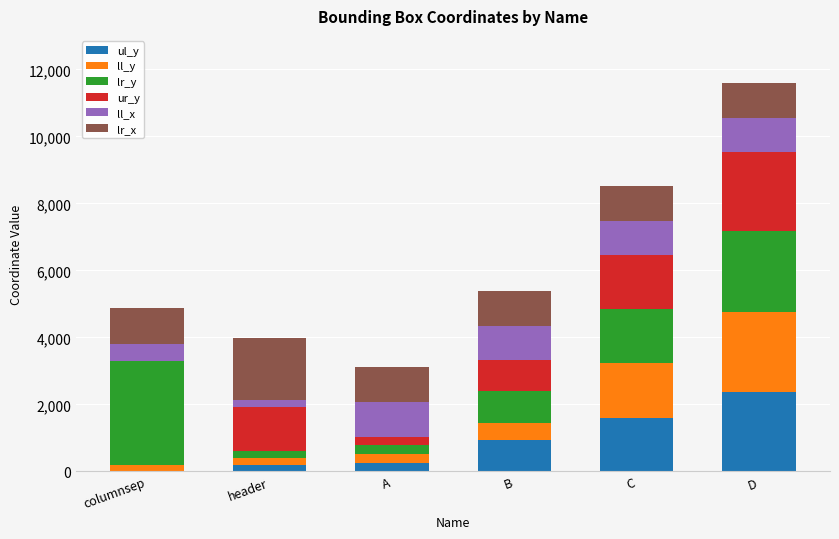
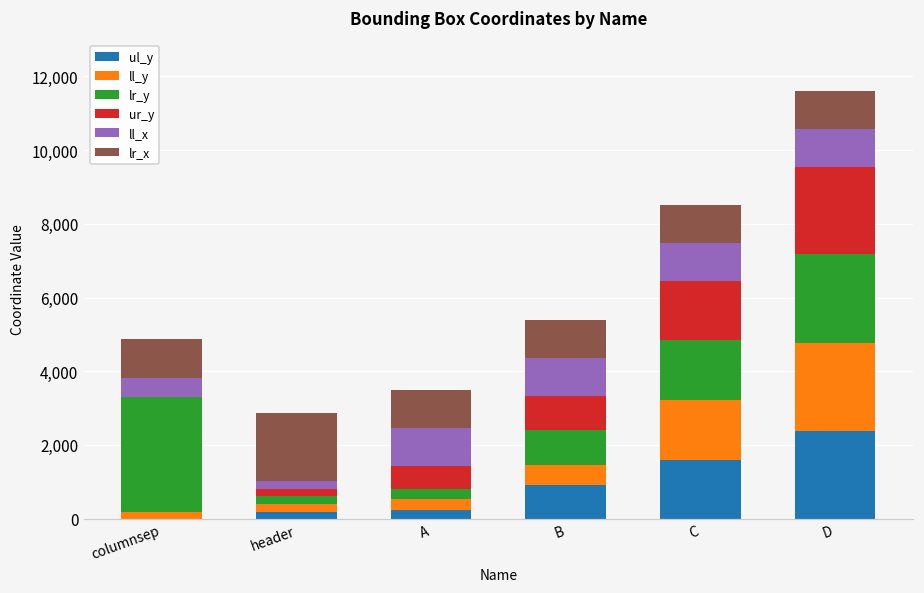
  {
    "ul_y": {
      "columnsep": "0",
      "header": "200",
      "A": "200",
      "B": "900",
      "C": "1,600",
      "D": "2,400"
    },
    "ll_y": {
      "columnsep": "200",
      "header": "200",
      "A": "300",
      "B": "500",
      "C": "1,600",
      "D": "2,400"
    },
    "lr_y": {
      "columnsep": "3,100",
      "header": "200",
      "A": "300",
      "B": "900",
      "C": "1,600",
      "D": "2,400"
    },
    "ur_y": {
      "columnsep": "0",
-     "header": "1,300",
-     "A": "200",
+     "header": "200",
+     "A": "600",
      "B": "900",
      "C": "1,600",
      "D": "2,400"
    },
    "ll_x": {
      "columnsep": "500",
      "header": "200",
      "A": "1,000",
      "B": "1,000",
      "C": "1,000",
      "D": "1,000"
    },
    "lr_x": {
      "columnsep": "1,100",
      "header": "1,900",
      "A": "1,000",
      "B": "1,000",
      "C": "1,000",
      "D": "1,000"
    }
  }
